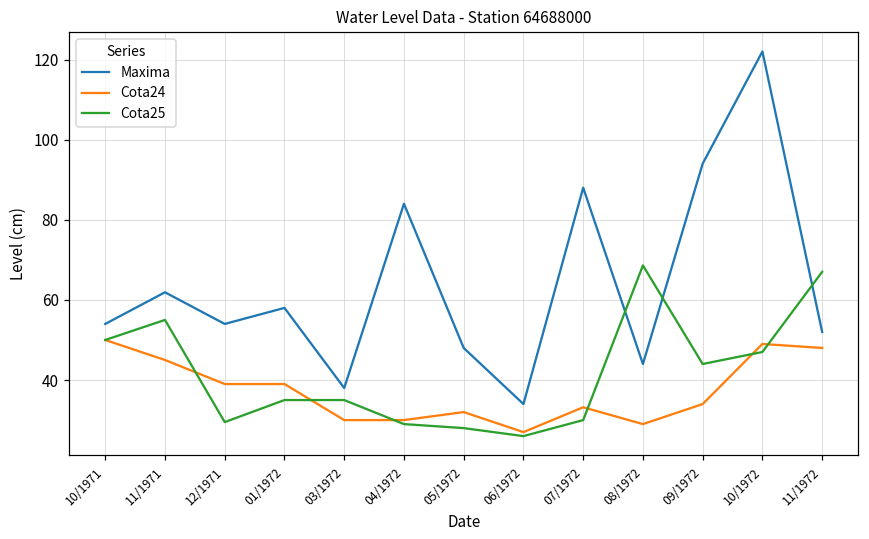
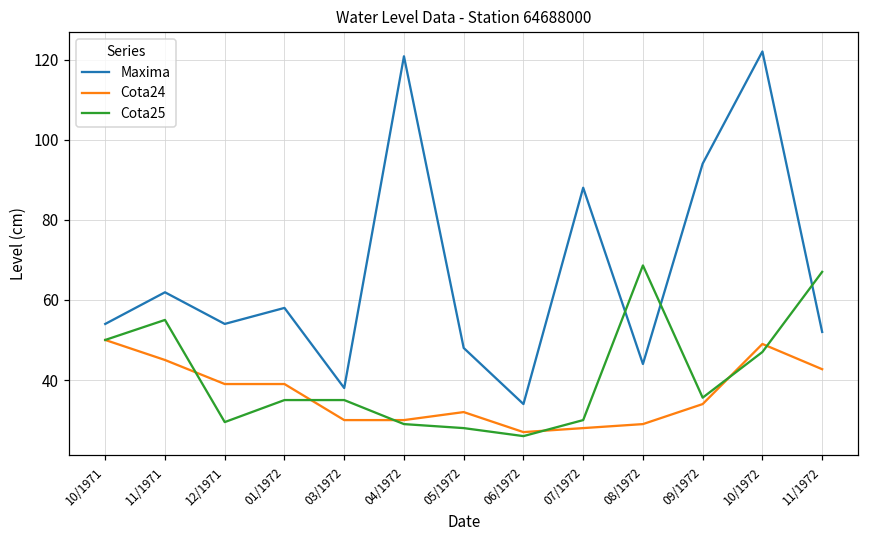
  {
    "Maxima": {
      "10/1971": 54,
      "11/1971": 62,
      "12/1971": 54,
      "01/1972": 58,
      "03/1972": 38,
-     "04/1972": 84,
+     "04/1972": 121,
      "05/1972": 48,
      "06/1972": 34,
      "07/1972": 88,
      "08/1972": 44,
      "09/1972": 94,
      "10/1972": 122,
      "11/1972": 52
    },
    "Cota24": {
      "11/1971": 45,
      "12/1971": 39,
      "01/1972": 39,
      "03/1972": 30,
      "04/1972": 30,
      "05/1972": 32,
      "06/1972": 27,
-     "07/1972": 33,
+     "07/1972": 28,
      "08/1972": 29,
      "09/1972": 34,
      "10/1972": 49,
-     "11/1972": 48
+     "11/1972": 43
    },
    "Cota25": {
      "11/1971": 55,
      "12/1971": 30,
      "01/1972": 35,
      "03/1972": 35,
      "04/1972": 29,
      "05/1972": 28,
      "06/1972": 26,
      "07/1972": 30,
      "08/1972": 69,
-     "09/1972": 44,
+     "09/1972": 36,
      "10/1972": 47,
      "11/1972": 67
    }
  }
